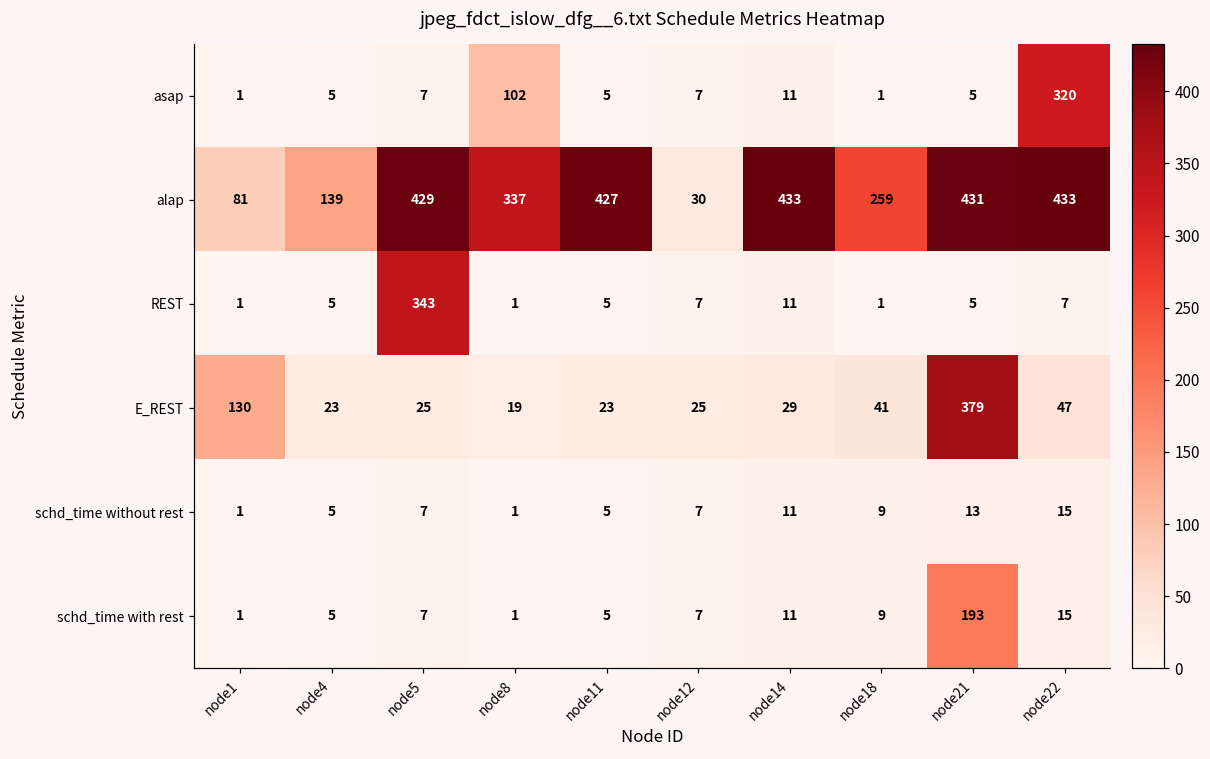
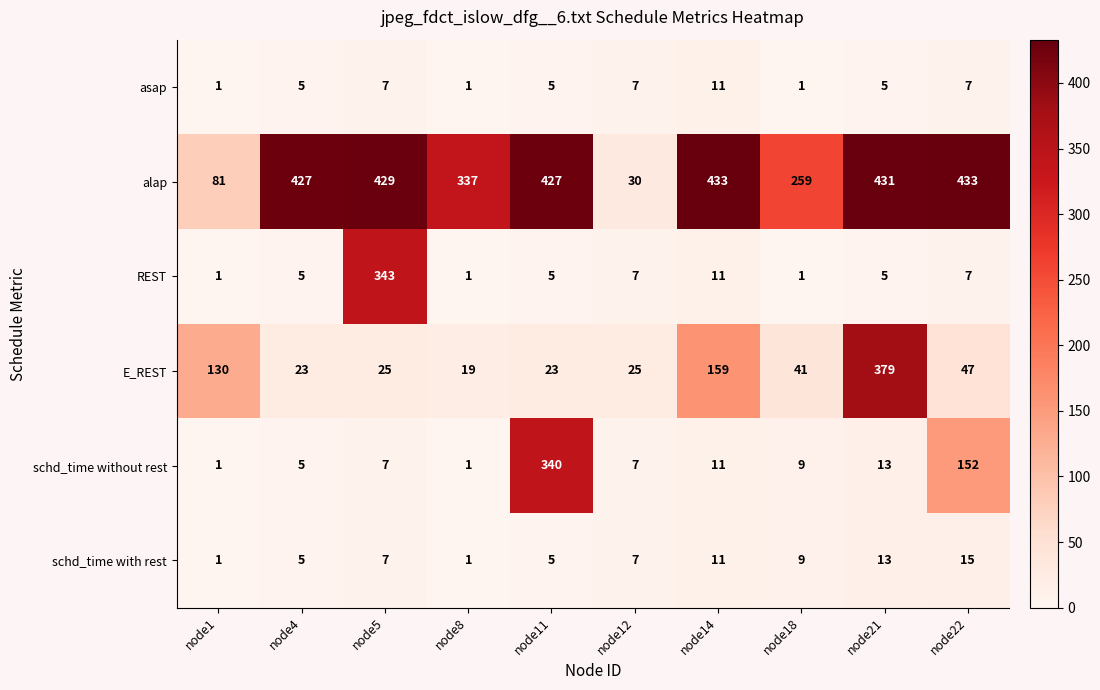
  {
    "asap": {
      "node1": 1,
      "node4": 5,
      "node5": 7,
-     "node8": 102,
+     "node8": 1,
      "node11": 5,
      "node12": 7,
      "node14": 11,
      "node18": 1,
      "node21": 5,
-     "node22": 320
+     "node22": 7
    },
    "alap": {
      "node1": 81,
-     "node4": 139,
+     "node4": 427,
      "node5": 429,
      "node8": 337,
      "node11": 427,
      "node12": 30,
      "node14": 433,
      "node18": 259,
      "node21": 431,
      "node22": 433
    },
    "REST": {
      "node1": 1,
      "node4": 5,
      "node5": 343,
      "node8": 1,
      "node11": 5,
      "node12": 7,
      "node14": 11,
      "node18": 1,
      "node21": 5,
      "node22": 7
    },
    "E_REST": {
      "node1": 130,
      "node4": 23,
      "node5": 25,
      "node8": 19,
      "node11": 23,
      "node12": 25,
-     "node14": 29,
+     "node14": 159,
      "node18": 41,
      "node21": 379,
      "node22": 47
    },
    "schd_time without rest": {
      "node1": 1,
      "node4": 5,
      "node5": 7,
      "node8": 1,
-     "node11": 5,
+     "node11": 340,
      "node12": 7,
      "node14": 11,
      "node18": 9,
      "node21": 13,
-     "node22": 15
+     "node22": 152
    },
    "schd_time with rest": {
      "node1": 1,
      "node4": 5,
      "node5": 7,
      "node8": 1,
      "node11": 5,
      "node12": 7,
      "node14": 11,
      "node18": 9,
-     "node21": 193,
+     "node21": 13,
      "node22": 15
    }
  }
